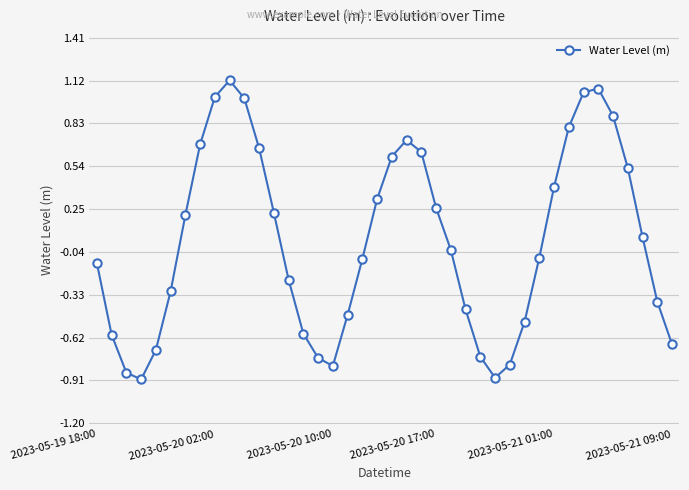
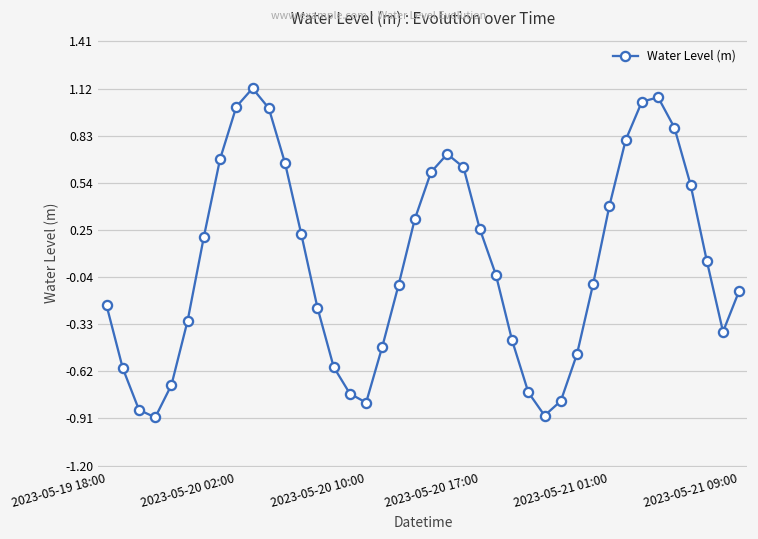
  {
-   "2023-05-19 18:00": -0.12,
+   "2023-05-19 18:00": -0.21,
    "2023-05-20 02:00": 1.01,
    "2023-05-20 10:00": -0.81,
    "2023-05-20 17:00": 0.26,
    "2023-05-21 01:00": 0.40,
-   "2023-05-21 09:00": -0.67
+   "2023-05-21 09:00": -0.12
  }
